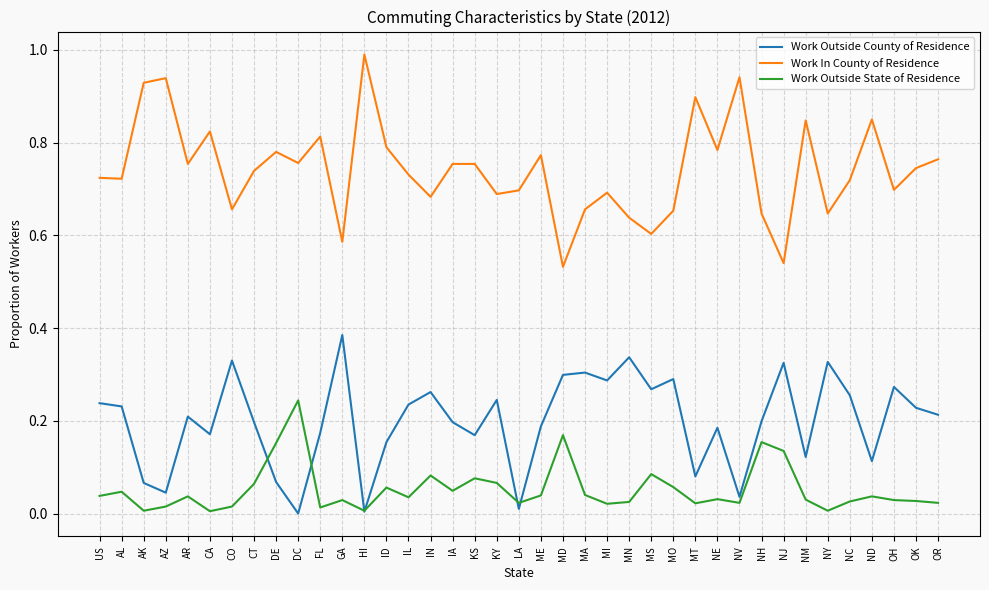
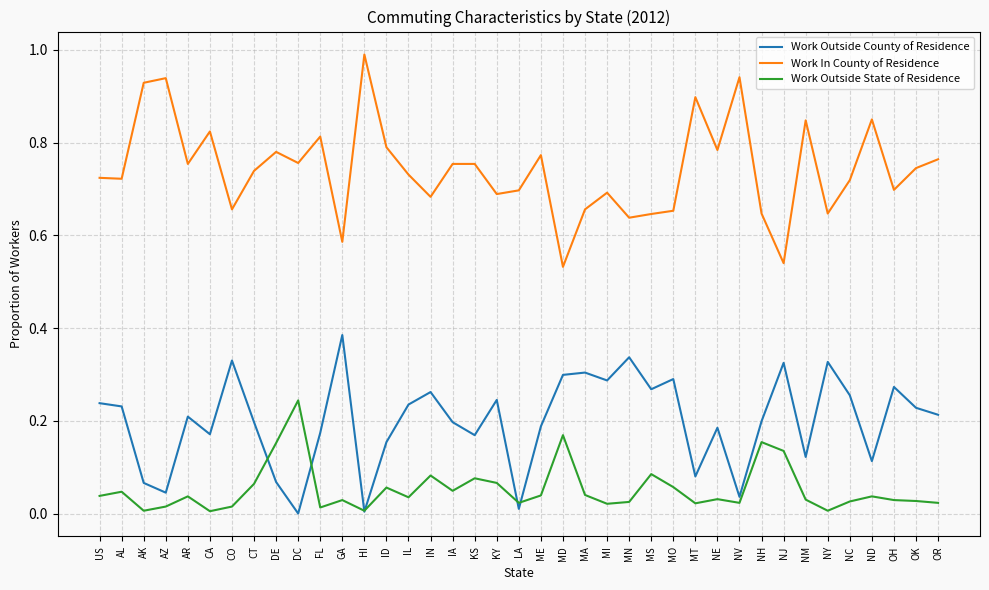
  {
    "Work Outside County of Residence": {
      "US": 0.24,
      "AL": 0.23,
      "AK": 0.07,
      "AZ": 0.05,
      "AR": 0.21,
      "CA": 0.17,
      "CO": 0.33,
      "CT": 0.20,
      "DE": 0.07,
      "DC": 0.00,
      "FL": 0.17,
      "GA": 0.39,
      "ID": 0.15,
      "IL": 0.24,
      "IN": 0.26,
      "IA": 0.20,
      "KS": 0.17,
      "KY": 0.25,
      "LA": 0.01,
      "ME": 0.19,
      "MD": 0.30,
      "MA": 0.30,
      "MI": 0.29,
      "MN": 0.34,
      "MS": 0.27,
      "MO": 0.29,
      "MT": 0.08,
      "NE": 0.19,
      "NV": 0.04,
      "NH": 0.20,
      "NJ": 0.33,
      "NM": 0.12,
      "NY": 0.33,
      "NC": 0.26,
      "ND": 0.11,
      "OH": 0.27,
      "OK": 0.23,
      "OR": 0.21
    },
    "Work In County of Residence": {
      "US": 0.72,
      "AL": 0.72,
      "AK": 0.93,
      "AZ": 0.94,
      "AR": 0.75,
      "CA": 0.82,
      "CO": 0.66,
      "CT": 0.74,
      "DE": 0.78,
      "DC": 0.76,
      "FL": 0.81,
      "GA": 0.59,
      "HI": 0.99,
      "ID": 0.79,
      "IL": 0.73,
      "IN": 0.68,
      "IA": 0.75,
      "KS": 0.75,
      "KY": 0.69,
      "LA": 0.70,
      "ME": 0.77,
      "MD": 0.53,
      "MA": 0.66,
      "MI": 0.69,
      "MN": 0.64,
-     "MS": 0.60,
+     "MS": 0.65,
      "MO": 0.65,
      "MT": 0.90,
      "NE": 0.78,
      "NV": 0.94,
      "NH": 0.65,
      "NJ": 0.54,
      "NM": 0.85,
      "NY": 0.65,
      "NC": 0.72,
      "ND": 0.85,
      "OH": 0.70,
      "OK": 0.75,
      "OR": 0.76
    },
    "Work Outside State of Residence": {
      "US": 0.04,
      "AL": 0.05,
      "AK": 0.01,
      "AZ": 0.02,
      "AR": 0.04,
      "CA": 0.01,
      "CO": 0.02,
      "CT": 0.06,
      "DE": 0.15,
      "DC": 0.24,
      "FL": 0.01,
      "GA": 0.03,
      "ID": 0.06,
      "IL": 0.04,
      "IN": 0.08,
      "IA": 0.05,
      "KS": 0.08,
      "KY": 0.07,
      "LA": 0.02,
      "ME": 0.04,
      "MD": 0.17,
      "MA": 0.04,
      "MI": 0.02,
      "MN": 0.03,
      "MS": 0.09,
      "MO": 0.06,
      "MT": 0.02,
      "NE": 0.03,
      "NV": 0.02,
      "NH": 0.15,
      "NJ": 0.14,
      "NM": 0.03,
      "NY": 0.01,
      "NC": 0.03,
      "ND": 0.04,
      "OH": 0.03,
      "OK": 0.03,
      "OR": 0.02
    }
  }
